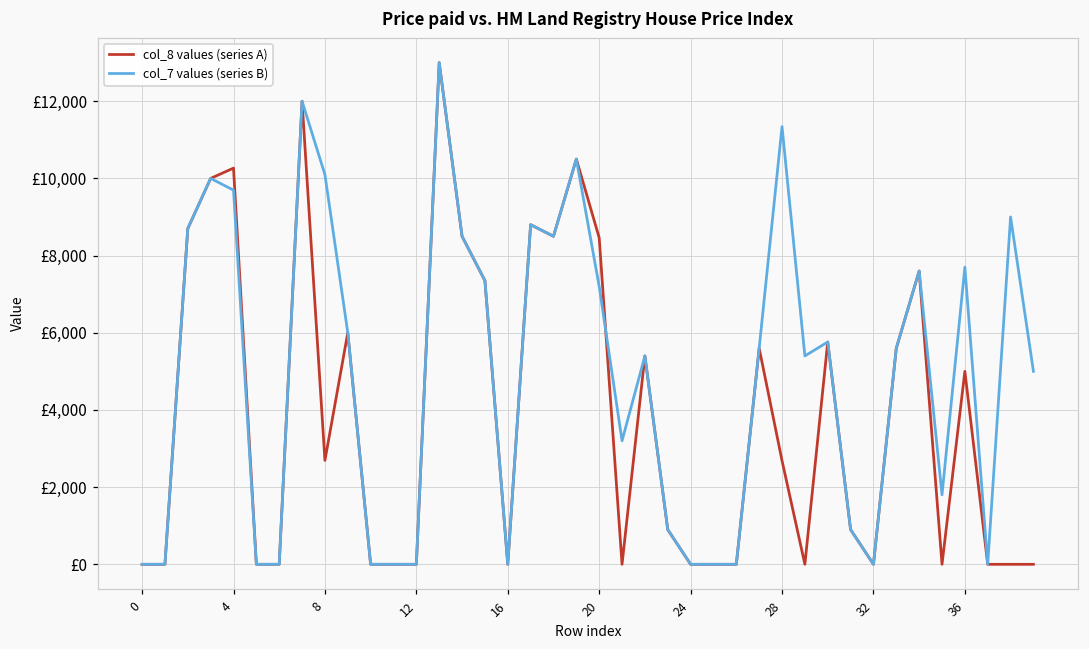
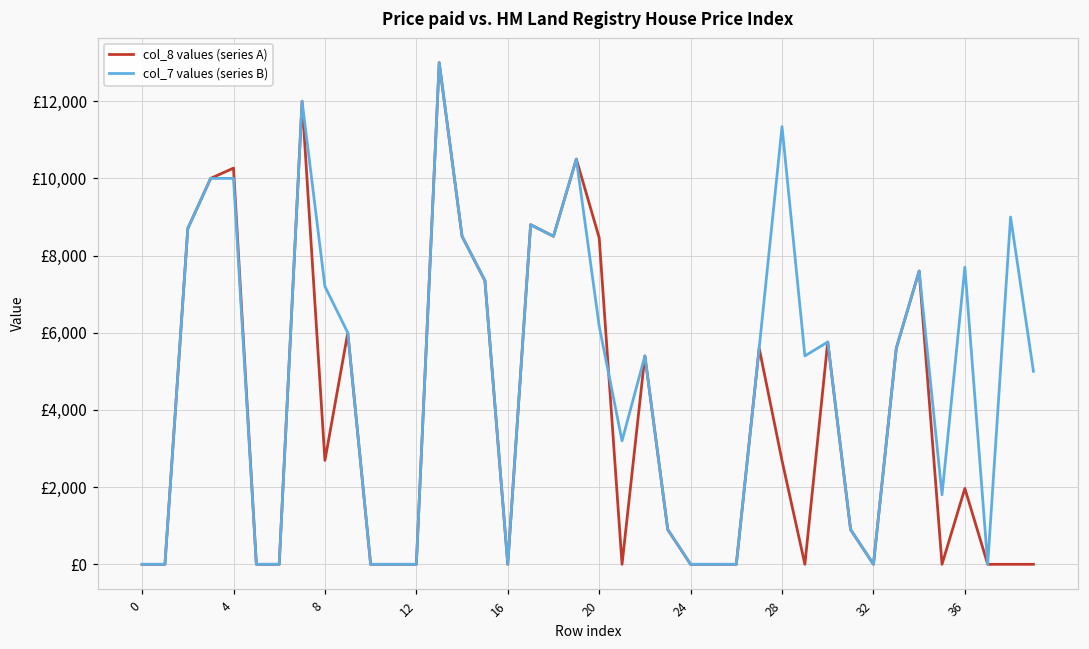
  {
    "col_8 values (series A)": {
      "4": "£10,300",
      "8": "£2,700",
      "20": "£8,500",
      "28": "£2,700",
-     "36": "£5,000"
+     "36": "£2,000"
    },
    "col_7 values (series B)": {
-     "4": "£9,700",
-     "8": "£10,100",
-     "20": "£7,200",
+     "4": "£10,000",
+     "8": "£7,200",
+     "20": "£6,200",
      "28": "£11,300",
      "36": "£7,700"
    }
  }
